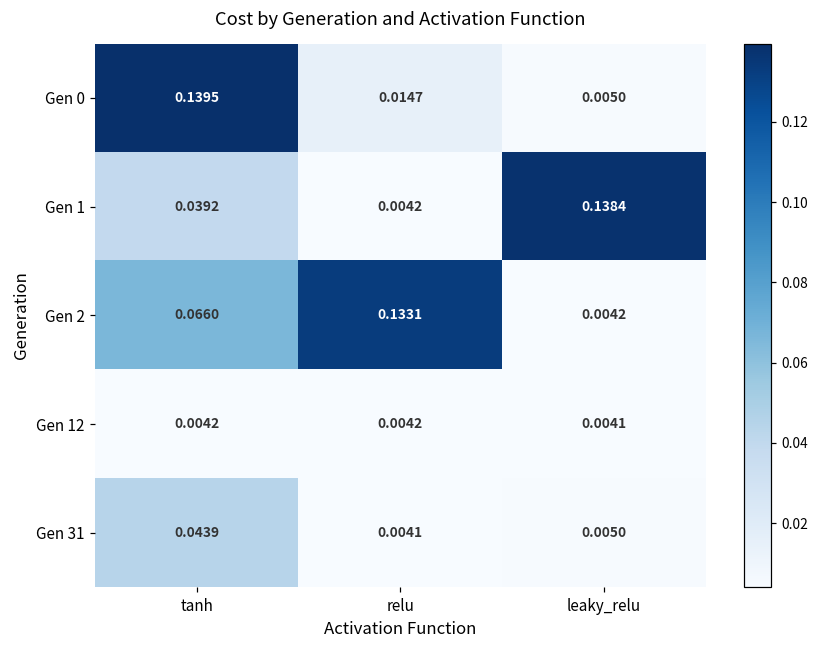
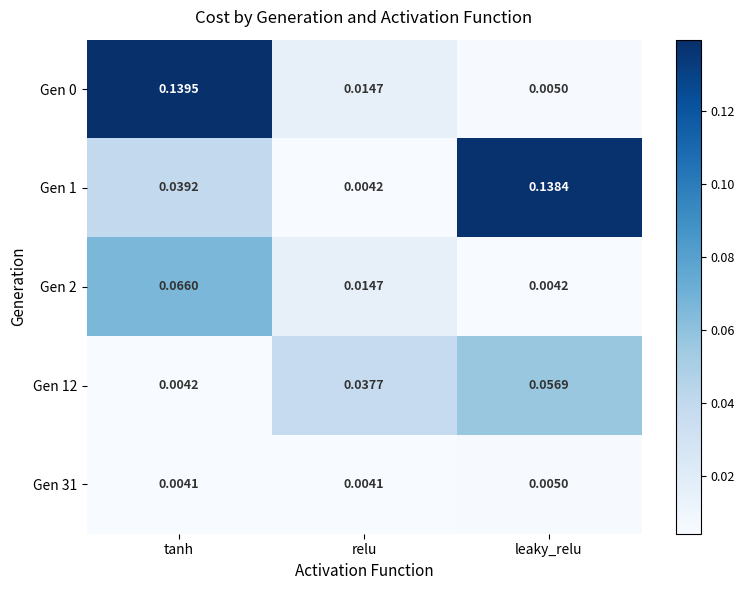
  {
    "Gen 0": {
      "tanh": 0.1395,
      "relu": 0.0147,
      "leaky_relu": 0.0050
    },
    "Gen 1": {
      "tanh": 0.0392,
      "relu": 0.0042,
      "leaky_relu": 0.1384
    },
    "Gen 2": {
      "tanh": 0.0660,
-     "relu": 0.1331,
+     "relu": 0.0147,
      "leaky_relu": 0.0042
    },
    "Gen 12": {
      "tanh": 0.0042,
-     "relu": 0.0042,
-     "leaky_relu": 0.0041
+     "relu": 0.0377,
+     "leaky_relu": 0.0569
    },
    "Gen 31": {
-     "tanh": 0.0439,
+     "tanh": 0.0041,
      "relu": 0.0041,
      "leaky_relu": 0.0050
    }
  }
